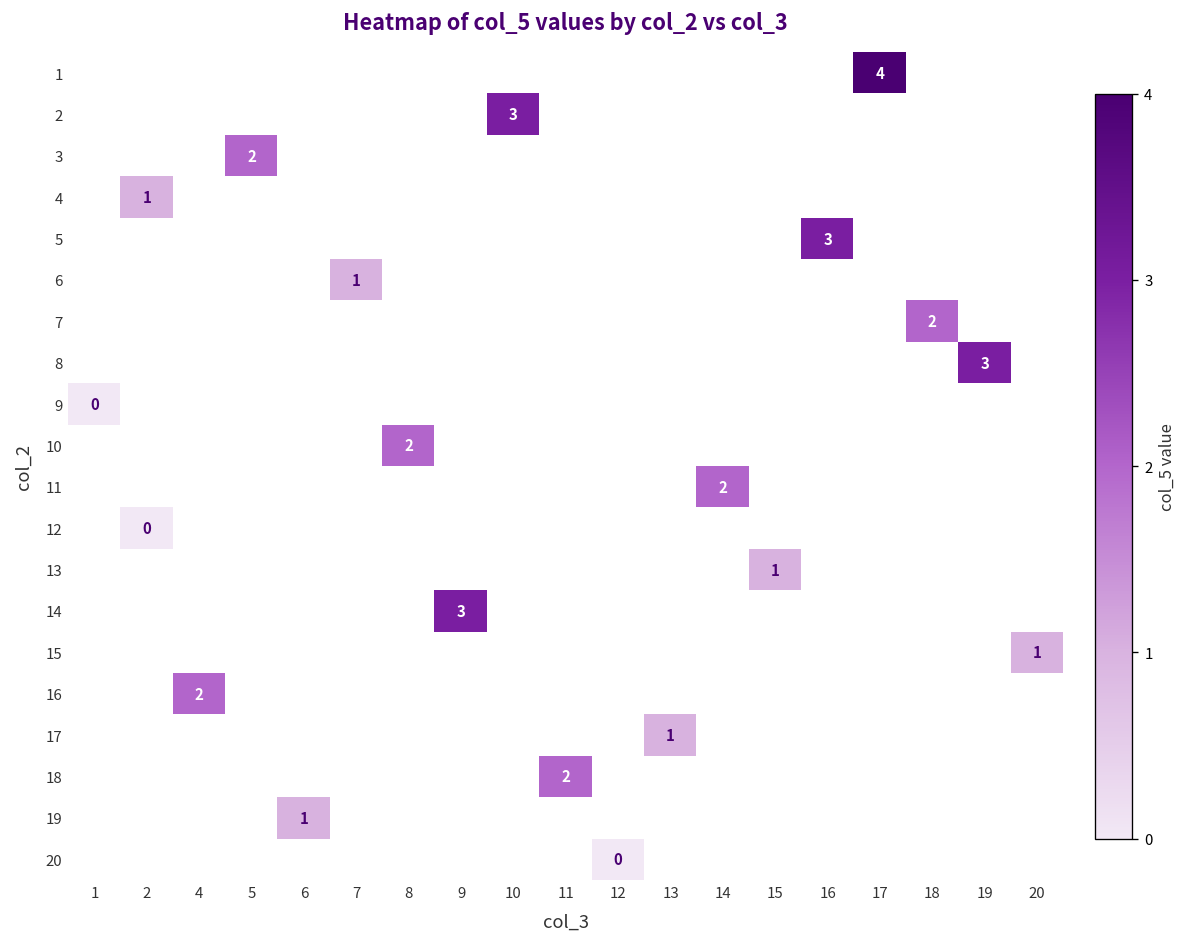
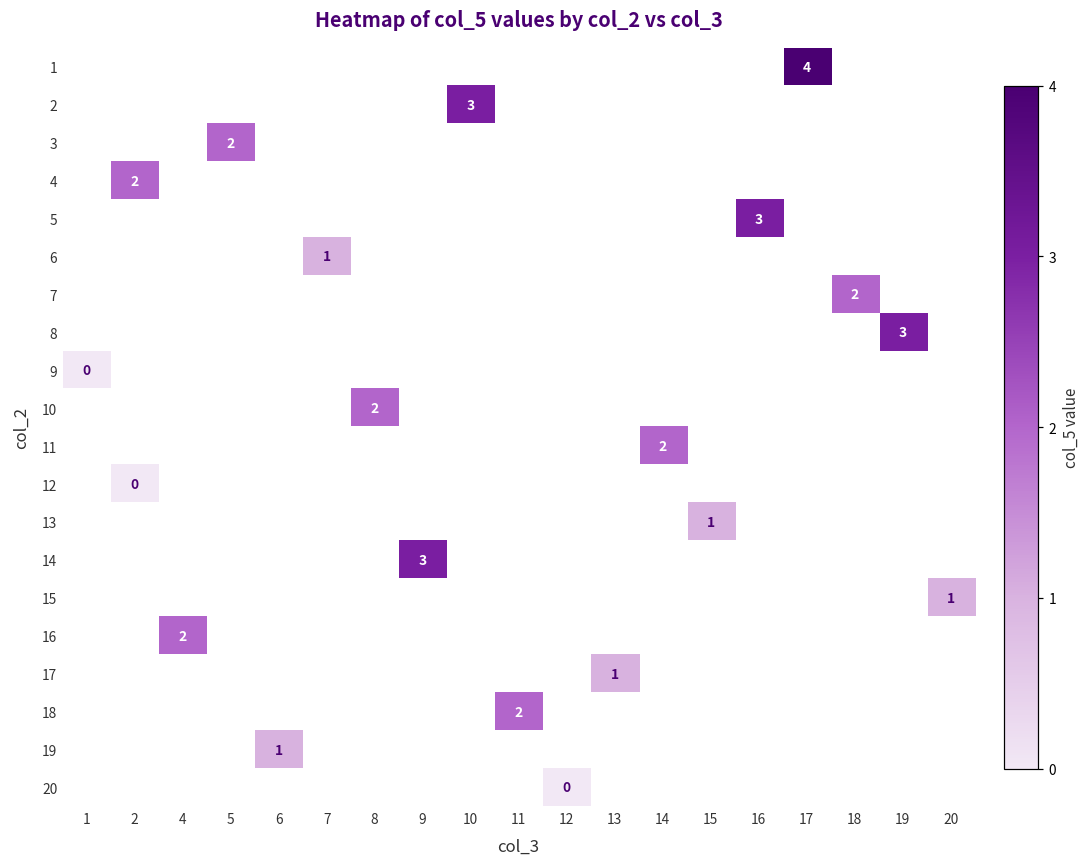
  {
    "1": {
      "17": 4
    },
    "2": {
      "10": 3
    },
    "3": {
      "5": 2
    },
    "4": {
-     "2": 1
+     "2": 2
    },
    "5": {
      "16": 3
    },
    "6": {
      "7": 1
    },
    "7": {
      "18": 2
    },
    "8": {
      "19": 3
    },
    "9": {
      "1": 0
    },
    "10": {
      "8": 2
    },
    "11": {
      "14": 2
    },
    "12": {
      "2": 0
    },
    "13": {
      "15": 1
    },
    "14": {
      "9": 3
    },
    "15": {
      "20": 1
    },
    "16": {
      "4": 2
    },
    "17": {
      "13": 1
    },
    "18": {
      "11": 2
    },
    "19": {
      "6": 1
    },
    "20": {
      "12": 0
    }
  }
